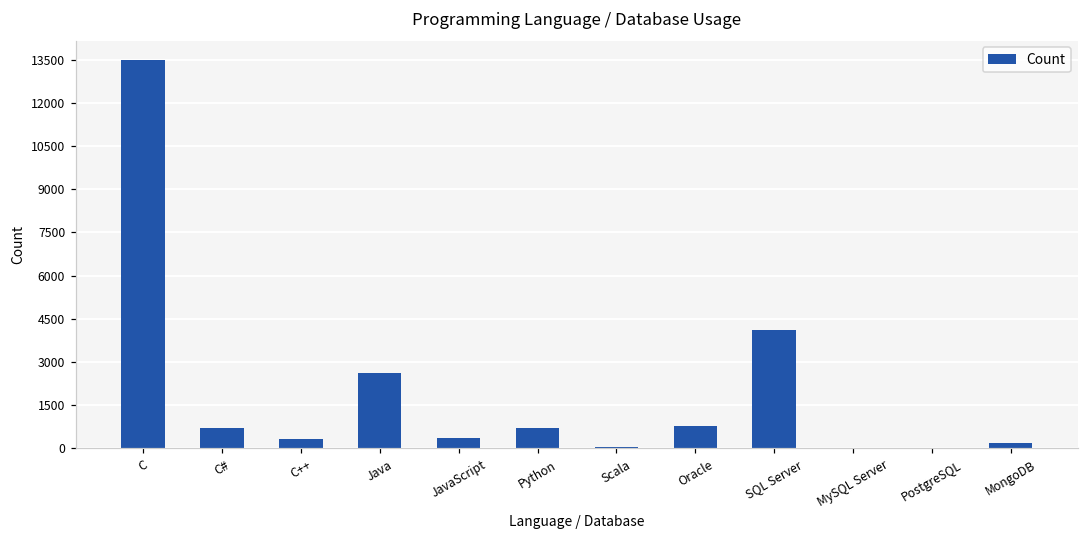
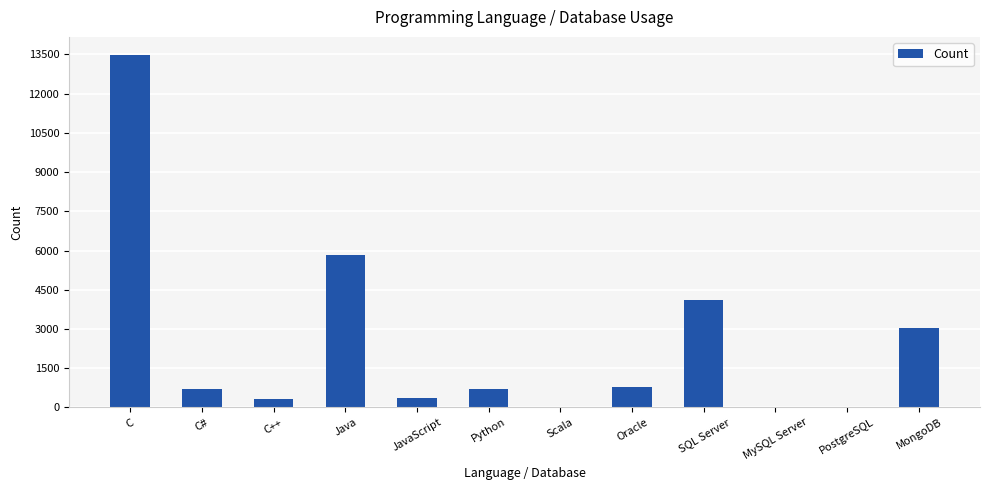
  {
    "C": 13500,
    "C#": 700,
    "C++": 300,
-   "Java": 2600,
+   "Java": 5800,
    "JavaScript": 400,
    "Python": 700,
    "Oracle": 800,
    "SQL Server": 4100,
    "MySQL Server": 0,
-   "MongoDB": 200
+   "MongoDB": 3000
  }
